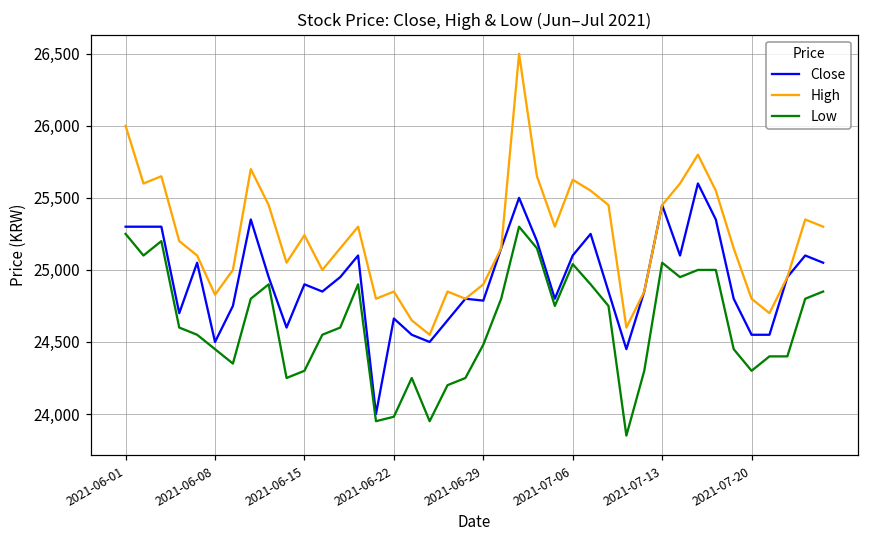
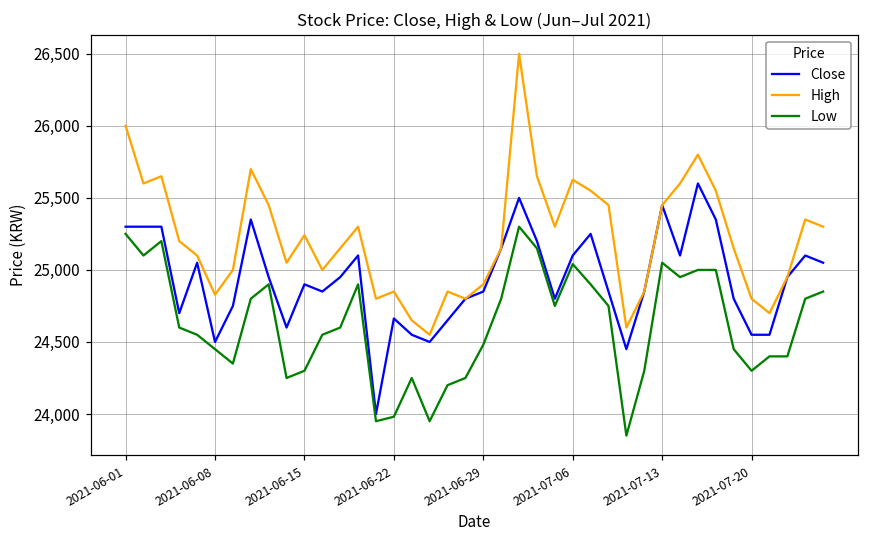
  {
    "Close": {
      "2021-06-01": "25,300",
      "2021-06-08": "24,500",
      "2021-06-15": "24,900",
      "2021-06-22": "24,660",
-     "2021-06-29": "24,790",
+     "2021-06-29": "24,850",
      "2021-07-06": "25,100",
      "2021-07-20": "24,550"
    },
    "High": {
      "2021-06-01": "26,000",
      "2021-06-08": "24,830",
      "2021-06-15": "25,240",
      "2021-06-22": "24,850",
      "2021-06-29": "24,900",
      "2021-07-06": "25,630",
      "2021-07-20": "24,800"
    },
    "Low": {
      "2021-06-01": "25,250",
      "2021-06-08": "24,450",
      "2021-06-15": "24,300",
      "2021-06-22": "23,980",
      "2021-06-29": "24,480",
      "2021-07-06": "25,040",
      "2021-07-13": "25,050",
      "2021-07-20": "24,300"
    }
  }
